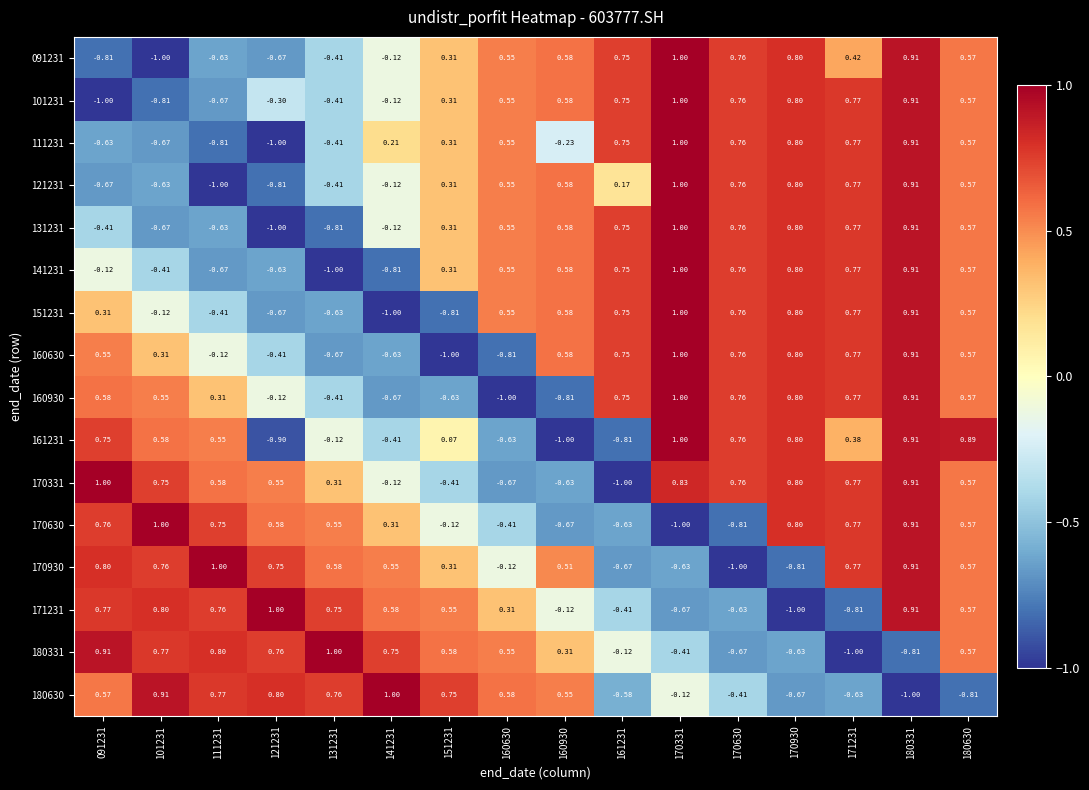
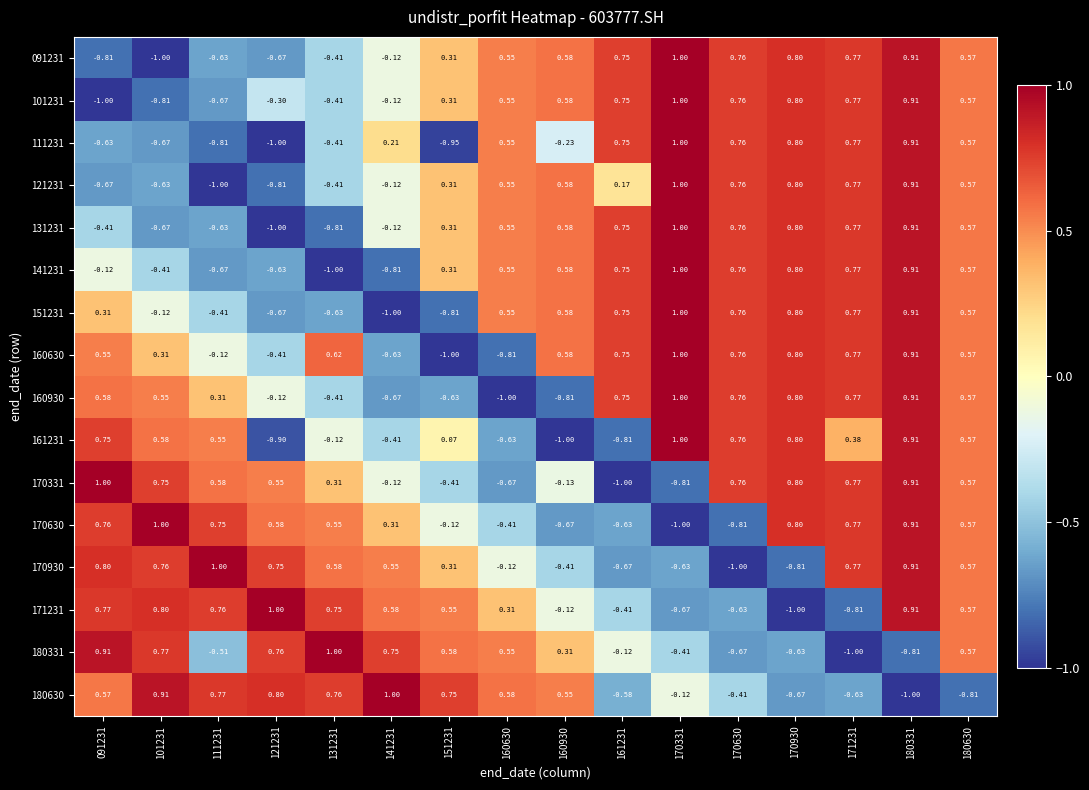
  {
    "091231": {
      "091231": -0.81,
      "101231": -1.00,
      "111231": -0.63,
      "121231": -0.67,
      "131231": -0.41,
      "141231": -0.12,
      "151231": 0.31,
      "160630": 0.55,
      "160930": 0.58,
      "161231": 0.75,
      "170331": 1.00,
      "170630": 0.76,
      "170930": 0.80,
-     "171231": 0.42,
+     "171231": 0.77,
      "180331": 0.91,
      "180630": 0.57
    },
    "111231": {
      "091231": -0.63,
      "101231": -0.67,
      "111231": -0.81,
      "121231": -1.00,
      "131231": -0.41,
      "141231": 0.21,
-     "151231": 0.31,
+     "151231": -0.95,
      "160630": 0.55,
      "160930": -0.23,
      "161231": 0.75,
      "170331": 1.00,
      "170630": 0.76,
      "170930": 0.80,
      "171231": 0.77,
      "180331": 0.91,
      "180630": 0.57
    },
    "160630": {
      "091231": 0.55,
      "101231": 0.31,
      "111231": -0.12,
      "121231": -0.41,
-     "131231": -0.67,
+     "131231": 0.62,
      "141231": -0.63,
      "151231": -1.00,
      "160630": -0.81,
      "160930": 0.58,
      "161231": 0.75,
      "170331": 1.00,
      "170630": 0.76,
      "170930": 0.80,
      "171231": 0.77,
      "180331": 0.91,
      "180630": 0.57
    },
    "161231": {
      "091231": 0.75,
      "101231": 0.58,
      "111231": 0.55,
      "121231": -0.90,
      "131231": -0.12,
      "141231": -0.41,
      "151231": 0.07,
      "160630": -0.63,
      "160930": -1.00,
      "161231": -0.81,
      "170331": 1.00,
      "170630": 0.76,
      "170930": 0.80,
      "171231": 0.38,
      "180331": 0.91,
-     "180630": 0.89
+     "180630": 0.57
    },
    "170331": {
      "091231": 1.00,
      "101231": 0.75,
      "111231": 0.58,
      "121231": 0.55,
      "131231": 0.31,
      "141231": -0.12,
      "151231": -0.41,
      "160630": -0.67,
-     "160930": -0.63,
+     "160930": -0.13,
      "161231": -1.00,
-     "170331": 0.83,
+     "170331": -0.81,
      "170630": 0.76,
      "170930": 0.80,
      "171231": 0.77,
      "180331": 0.91,
      "180630": 0.57
    },
    "170930": {
      "091231": 0.80,
      "101231": 0.76,
      "111231": 1.00,
      "121231": 0.75,
      "131231": 0.58,
      "141231": 0.55,
      "151231": 0.31,
      "160630": -0.12,
-     "160930": 0.51,
+     "160930": -0.41,
      "161231": -0.67,
      "170331": -0.63,
      "170630": -1.00,
      "170930": -0.81,
      "171231": 0.77,
      "180331": 0.91,
      "180630": 0.57
    },
    "180331": {
      "091231": 0.91,
      "101231": 0.77,
-     "111231": 0.80,
+     "111231": -0.51,
      "121231": 0.76,
      "131231": 1.00,
      "141231": 0.75,
      "151231": 0.58,
      "160630": 0.55,
      "160930": 0.31,
      "161231": -0.12,
      "170331": -0.41,
      "170630": -0.67,
      "170930": -0.63,
      "171231": -1.00,
      "180331": -0.81,
      "180630": 0.57
    }
  }
